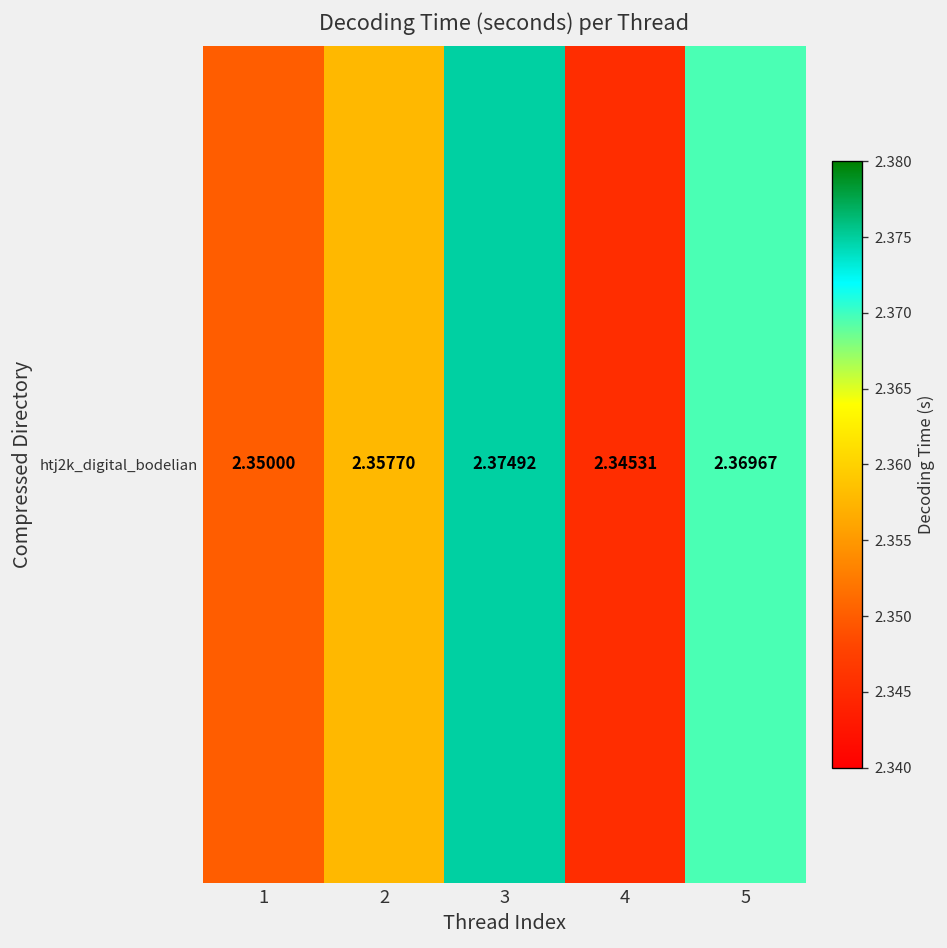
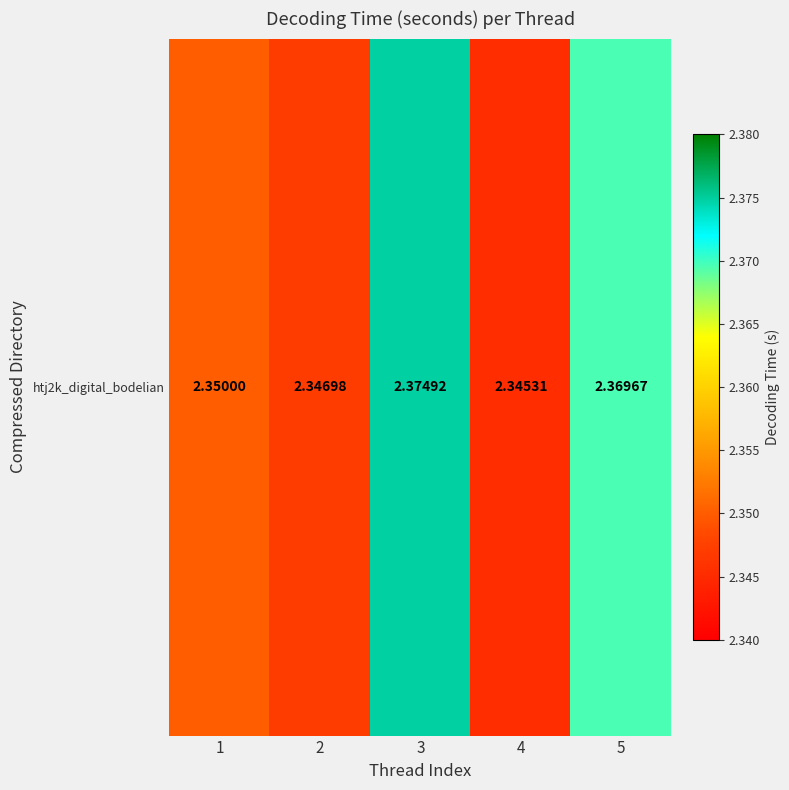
  {
    "htj2k_digital_bodelian": {
      "1": 2.35000,
-     "2": 2.35770,
+     "2": 2.34698,
      "3": 2.37492,
      "4": 2.34531,
      "5": 2.36967
    }
  }
